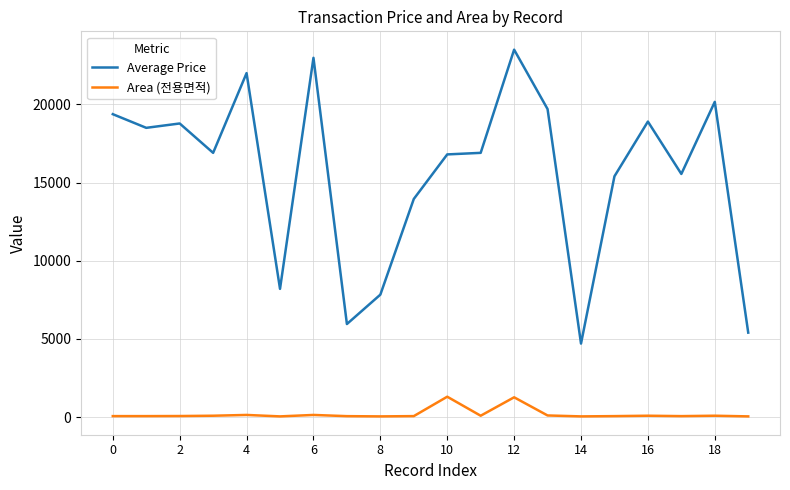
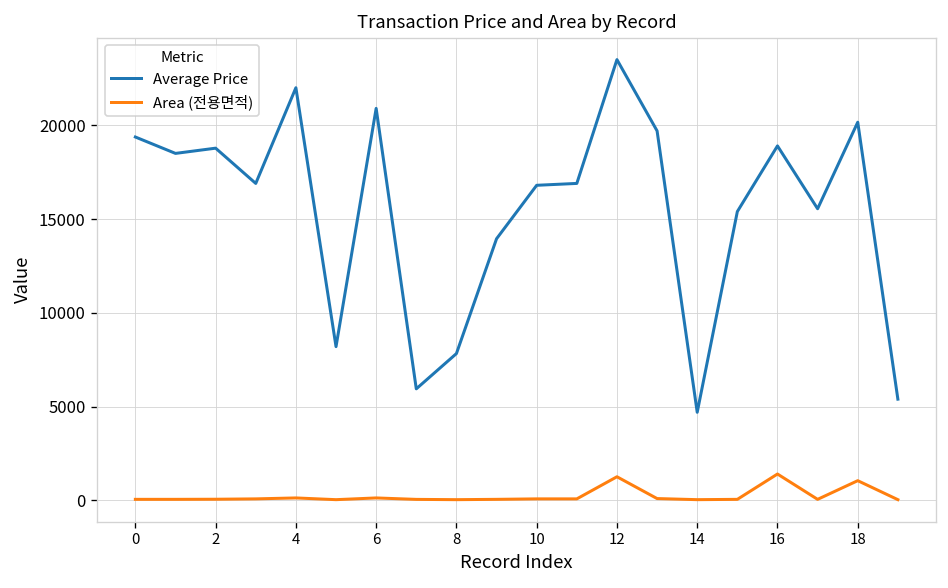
  {
    "Average Price": {
      "0": 19400,
      "2": 18800,
      "4": 22000,
-     "6": 23000,
+     "6": 20900,
      "8": 7800,
      "10": 16800,
      "12": 23500,
      "14": 4700,
      "16": 18900,
      "18": 20200
    },
    "Area (전용면적)": {
      "0": 100,
      "2": 100,
      "4": 100,
      "6": 100,
      "8": 0,
-     "10": 1300,
+     "10": 100,
      "12": 1300,
      "14": 0,
-     "16": 100,
-     "18": 100
+     "16": 1400,
+     "18": 1100
    }
  }
